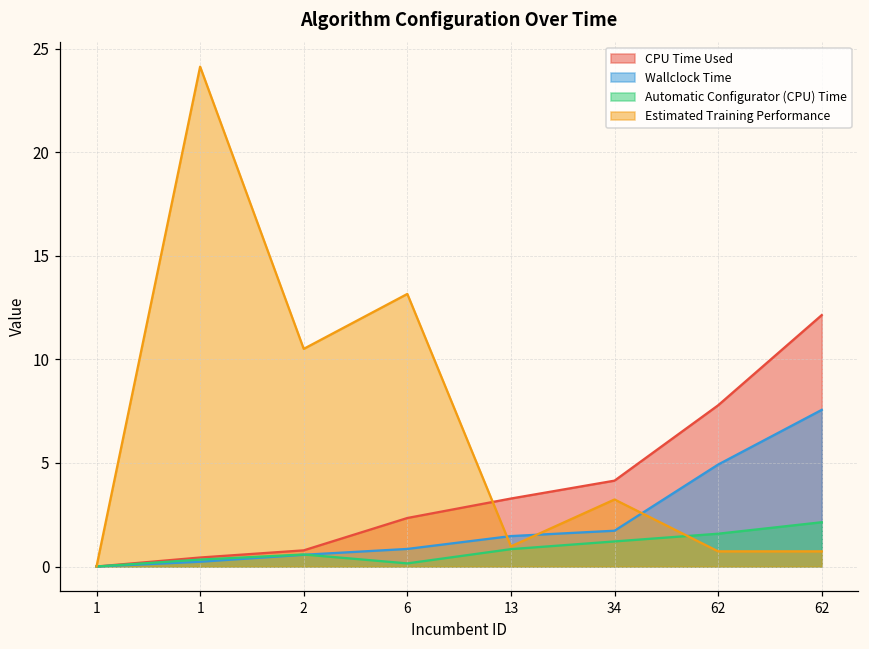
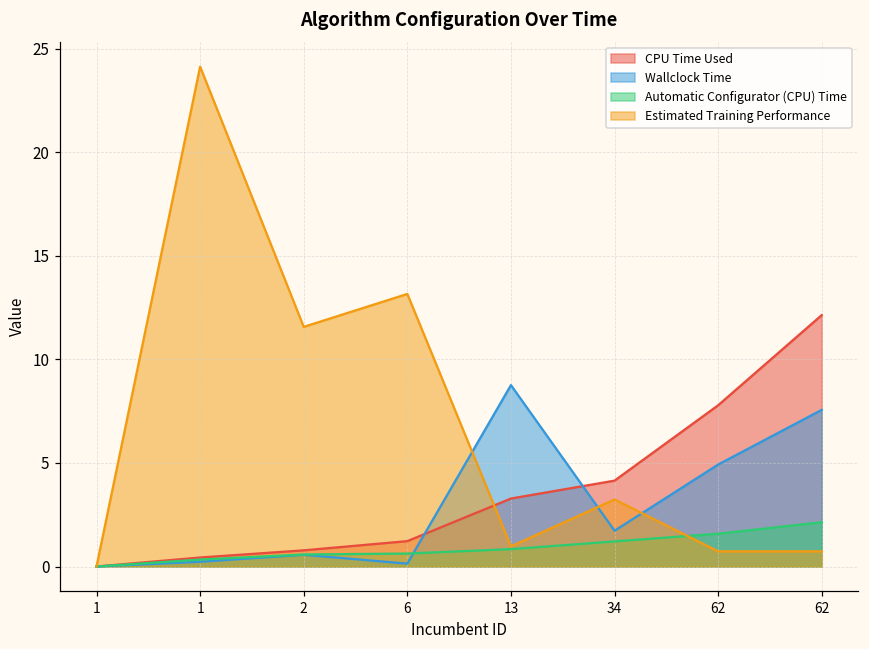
  {
    "CPU Time Used": {
      "2": 0.8,
-     "6": 2.3,
+     "6": 1.2,
      "13": 3.3,
      "34": 4.1
    },
    "Wallclock Time": {
-     "6": 0.8,
-     "13": 1.5,
+     "6": 0.1,
+     "13": 8.8,
      "34": 1.7
    },
    "Automatic Configurator (CPU) Time": {
-     "6": 0.2,
+     "6": 0.6,
      "34": 1.2
    },
    "Estimated Training Performance": {
-     "2": 10.5,
+     "2": 11.6,
      "6": 13.2,
      "34": 3.2
    }
  }
